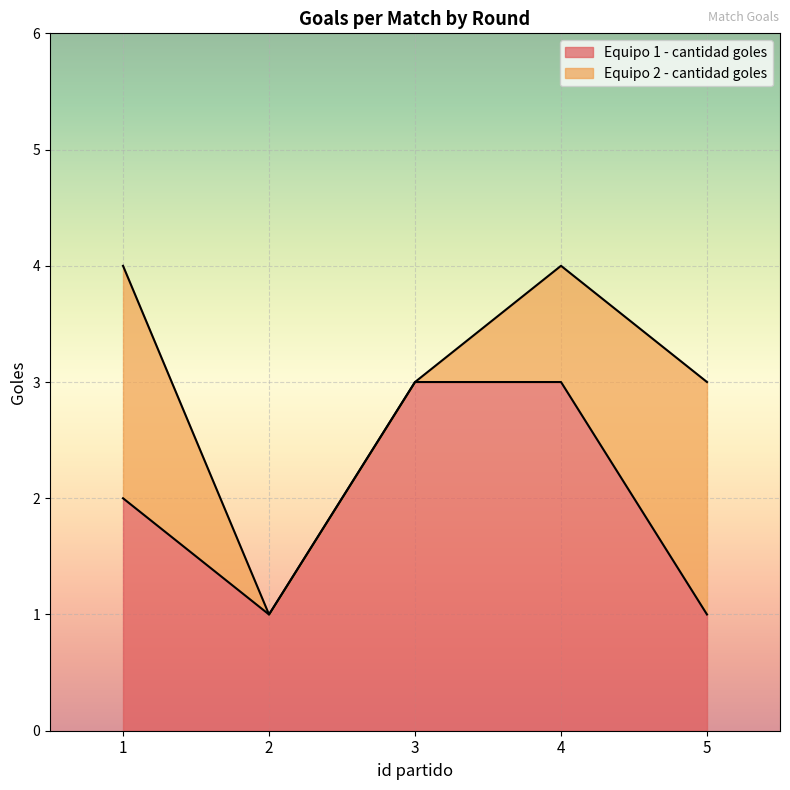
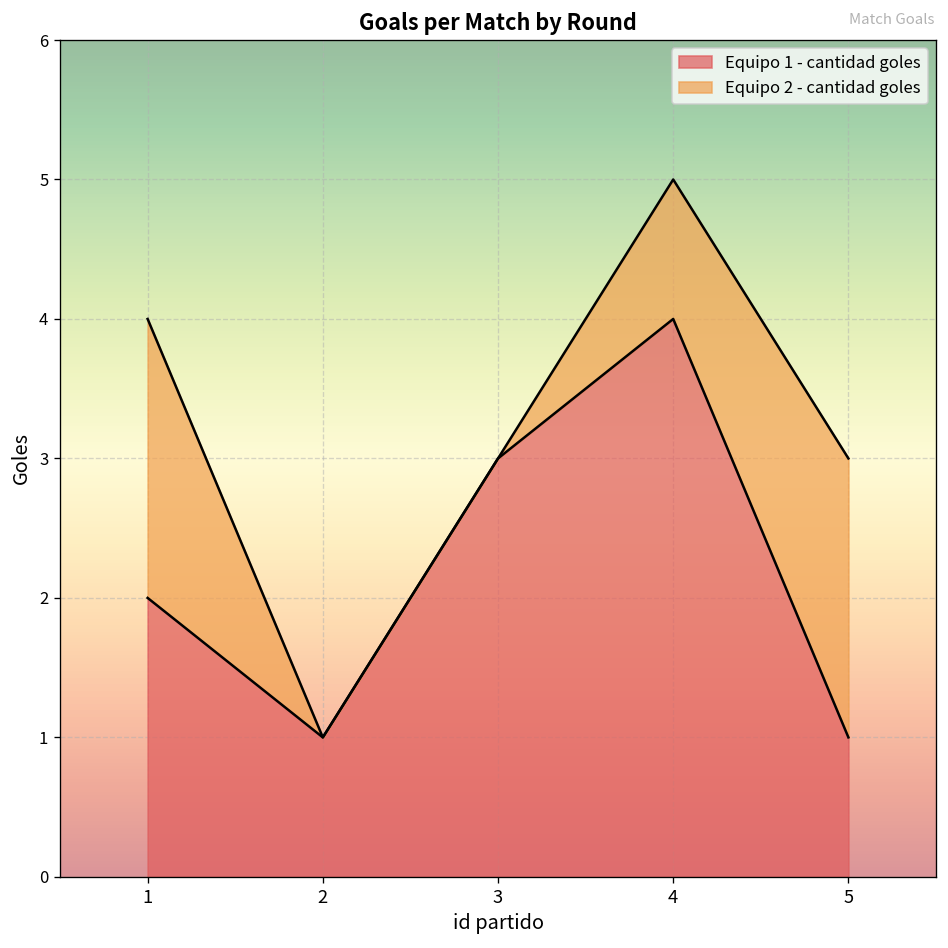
  {
    "Equipo 1 - cantidad goles": {
      "1": 2,
-     "4": 3,
+     "4": 4,
      "5": 1
    },
    "Equipo 2 - cantidad goles": {
      "1": 2,
      "4": 1,
      "5": 2
    }
  }
